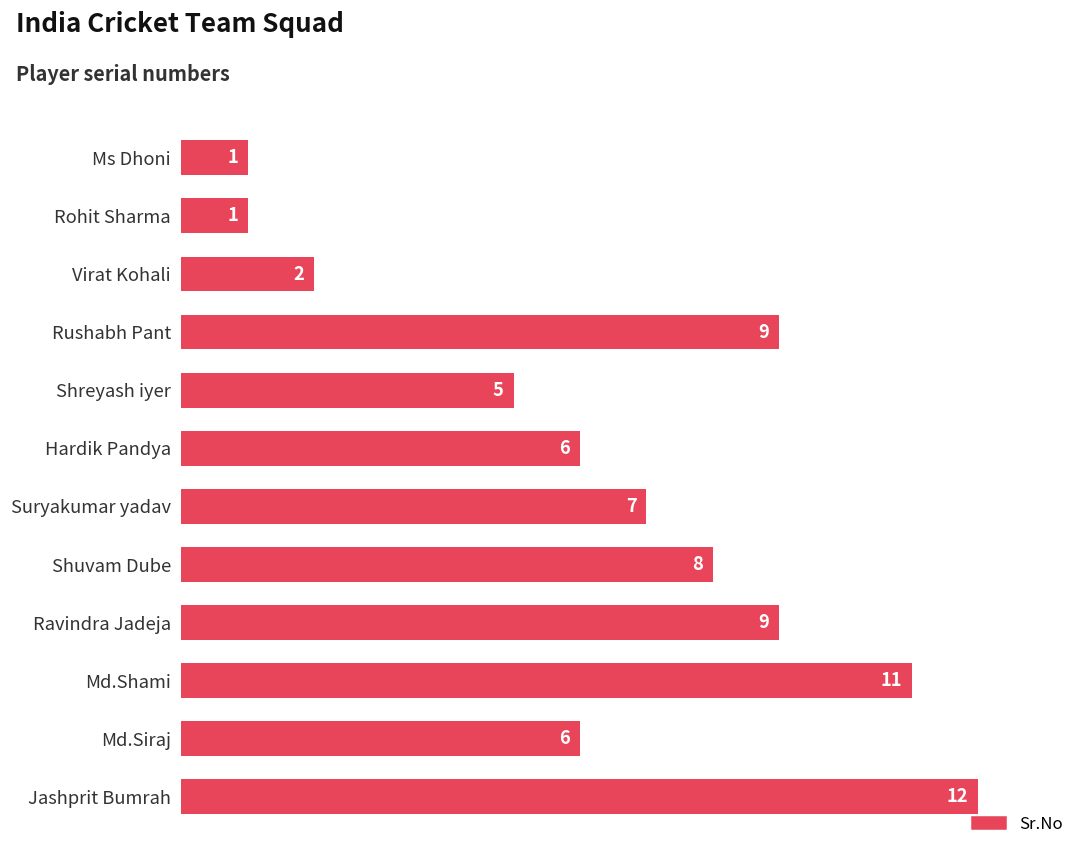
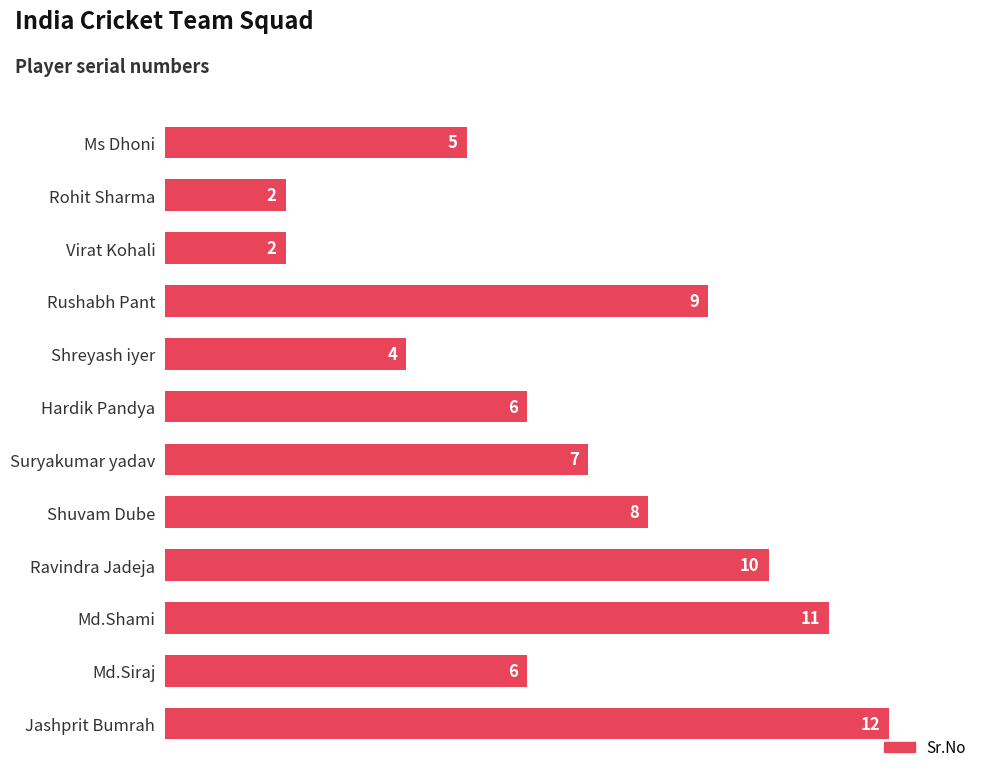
  {
-   "Ms Dhoni": 1,
-   "Rohit Sharma": 1,
+   "Ms Dhoni": 5,
+   "Rohit Sharma": 2,
    "Virat Kohali": 2,
    "Rushabh Pant": 9,
-   "Shreyash iyer": 5,
+   "Shreyash iyer": 4,
    "Hardik Pandya": 6,
    "Suryakumar yadav": 7,
    "Shuvam Dube": 8,
-   "Ravindra Jadeja": 9,
+   "Ravindra Jadeja": 10,
    "Md.Shami": 11,
    "Md.Siraj": 6,
    "Jashprit Bumrah": 12
  }
